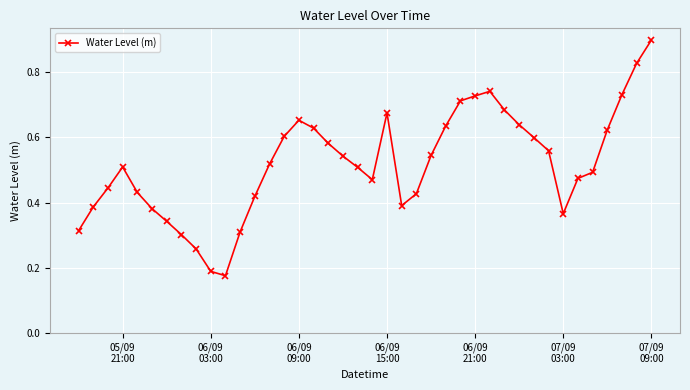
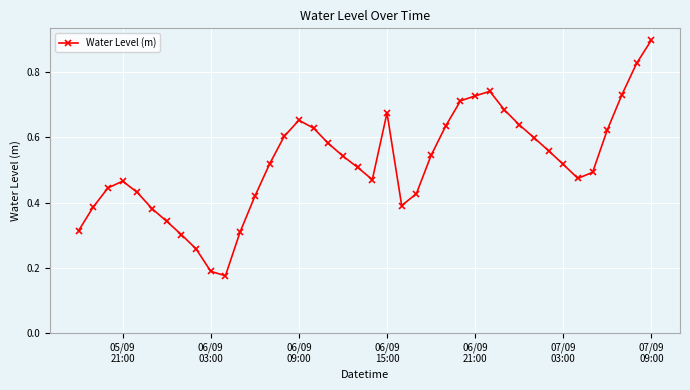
  {
-   "05/09 21:00": 0.51,
+   "05/09 21:00": 0.47,
    "06/09 03:00": 0.19,
    "06/09 09:00": 0.65,
    "06/09 15:00": 0.68,
    "06/09 21:00": 0.73,
-   "07/09 03:00": 0.37,
+   "07/09 03:00": 0.52,
    "07/09 09:00": 0.90
  }
